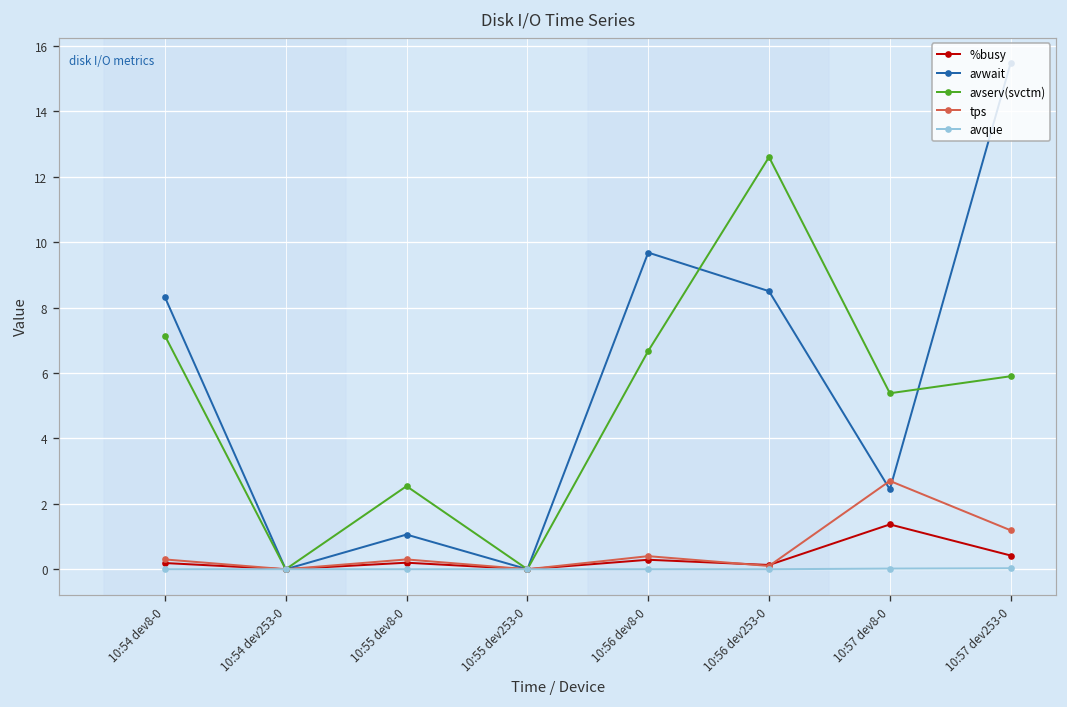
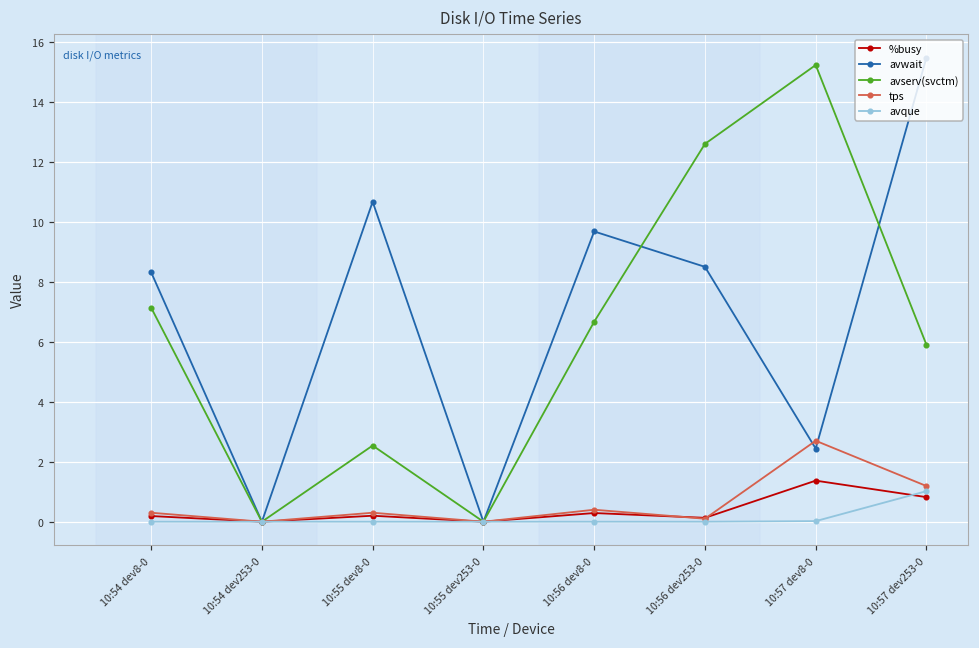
  {
    "%busy": {
      "10:54 dev8-0": 0.2,
      "10:55 dev8-0": 0.2,
      "10:56 dev8-0": 0.3,
      "10:57 dev8-0": 1.4,
-     "10:57 dev253-0": 0.4
+     "10:57 dev253-0": 0.8
    },
    "avwait": {
      "10:54 dev8-0": 8.3,
-     "10:55 dev8-0": 1.1,
+     "10:55 dev8-0": 10.7,
      "10:56 dev8-0": 9.7,
      "10:56 dev253-0": 8.5,
      "10:57 dev8-0": 2.4
    },
    "avserv(svctm)": {
      "10:54 dev8-0": 7.1,
      "10:55 dev8-0": 2.5,
      "10:56 dev8-0": 6.7,
      "10:56 dev253-0": 12.6,
-     "10:57 dev8-0": 5.4,
+     "10:57 dev8-0": 15.2,
      "10:57 dev253-0": 5.9
    },
    "tps": {
      "10:54 dev8-0": 0.3,
      "10:55 dev8-0": 0.3,
      "10:56 dev8-0": 0.4,
      "10:57 dev8-0": 2.7,
      "10:57 dev253-0": 1.2
    },
    "avque": {
      "10:54 dev8-0": 0.0,
      "10:55 dev8-0": 0.0,
      "10:56 dev8-0": 0.0,
      "10:56 dev253-0": 0.0,
      "10:57 dev8-0": 0.0,
-     "10:57 dev253-0": 0.0
+     "10:57 dev253-0": 1.0
    }
  }
